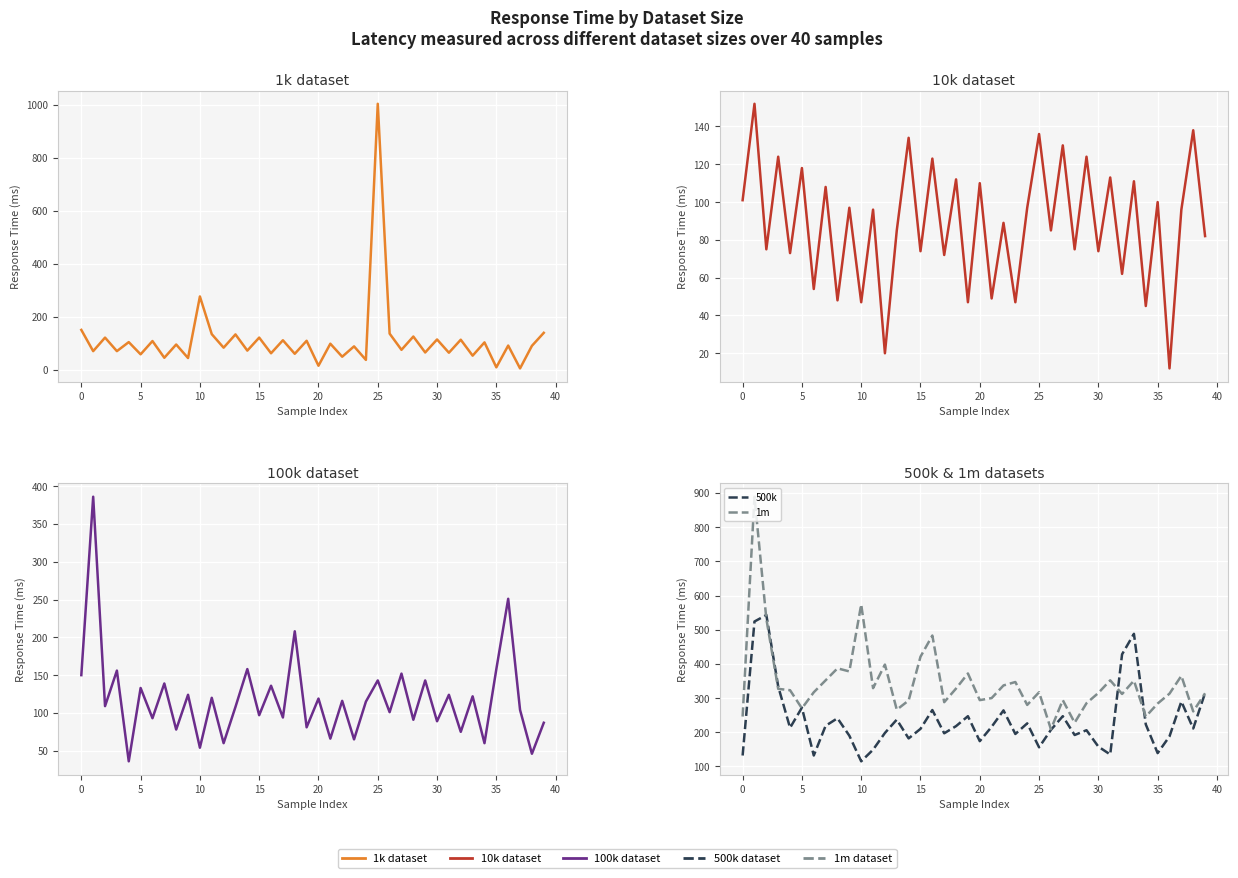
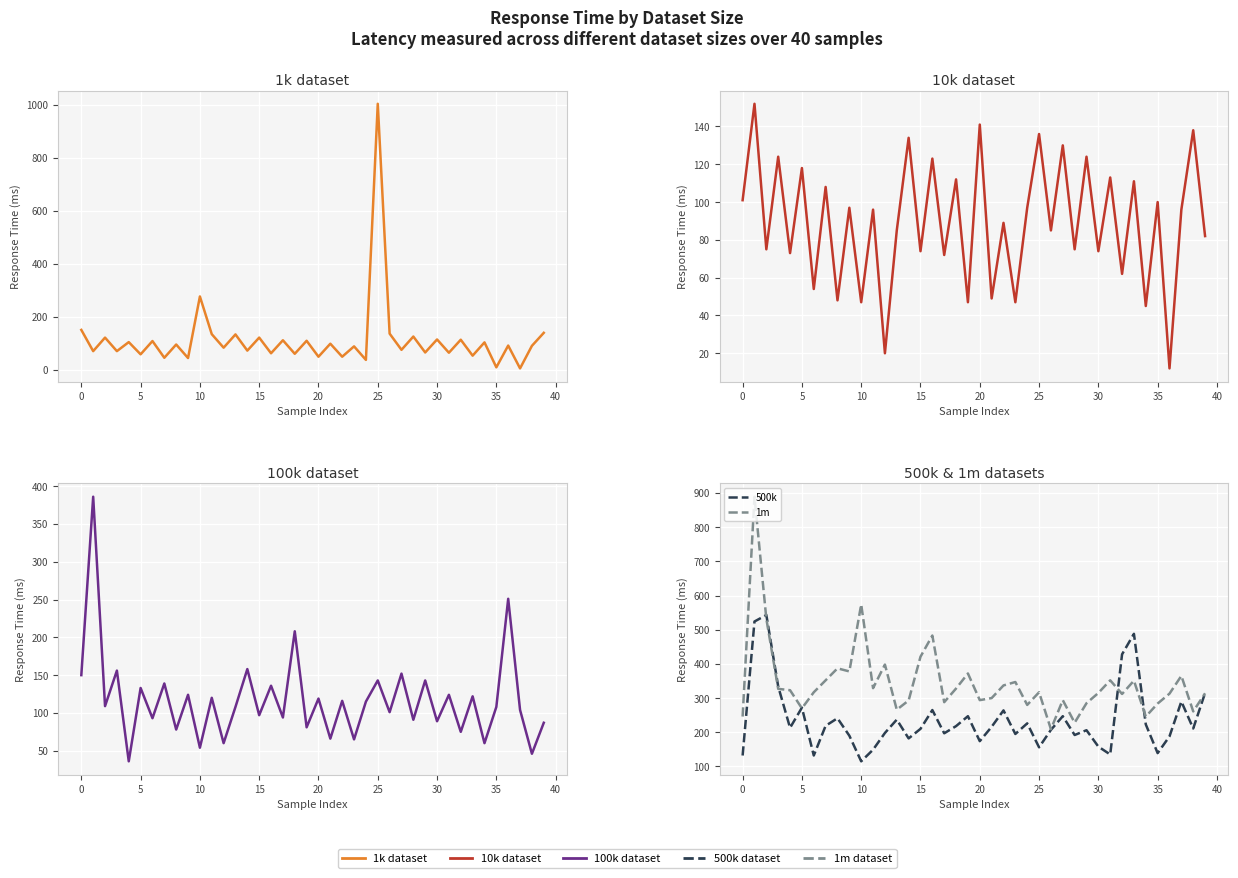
  {
    "1k dataset": {
      "0": 150,
      "5": 60,
      "10": 280,
      "15": 120,
-     "20": 20,
+     "20": 50,
      "25": 1000,
      "30": 120,
      "35": 10
    },
    "10k dataset": {
      "0": 101,
      "5": 118,
      "10": 47,
      "15": 74,
-     "20": 110,
+     "20": 141,
      "25": 136,
      "30": 74,
      "35": 100
    },
    "100k dataset": {
      "0": 150,
      "5": 130,
      "10": 50,
      "15": 100,
      "20": 120,
      "25": 140,
      "30": 90,
-     "35": 160
+     "35": 110
    },
    "500k & 1m datasets": {
      "500k": {
        "0": 130,
        "10": 120,
        "15": 210,
        "20": 170,
        "25": 160,
        "30": 160,
        "35": 140
      },
      "1m": {
        "0": 250,
        "10": 570,
        "15": 420,
        "20": 290,
        "25": 320,
        "30": 320,
        "35": 280
      }
    }
  }
